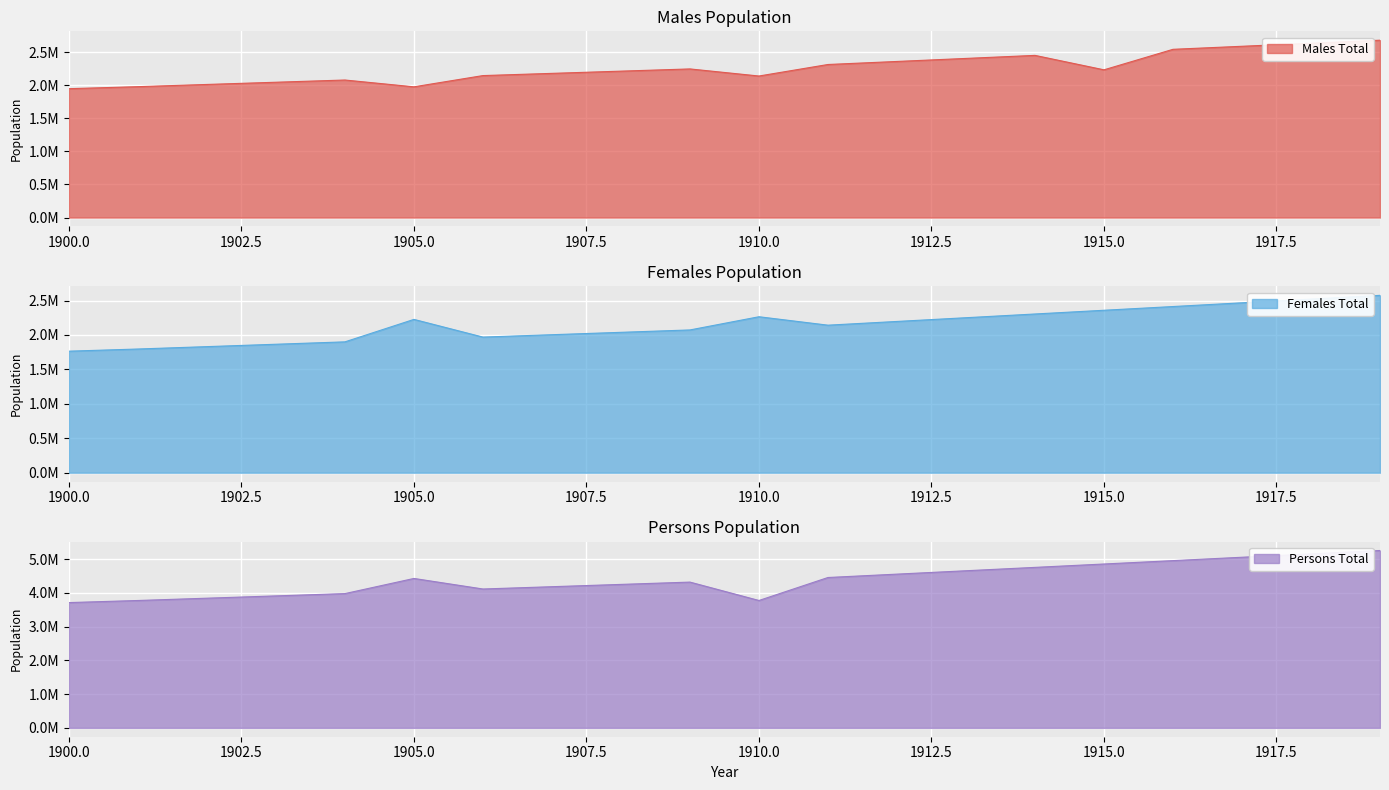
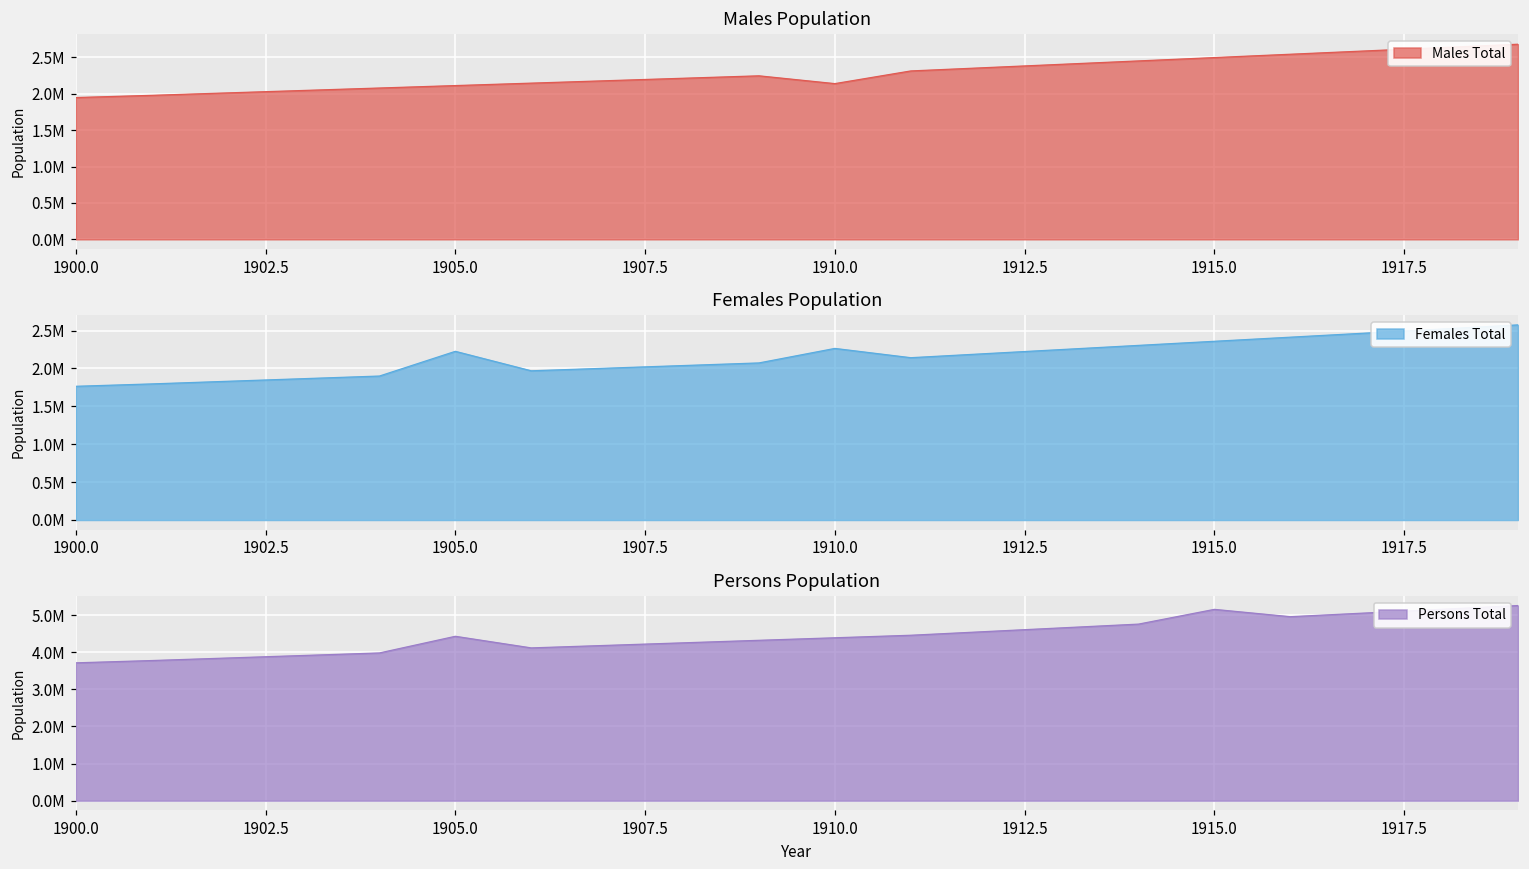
  {
    "Males Population": {
      "1900.0": 1900000,
-     "1905.0": 2000000,
+     "1905.0": 2100000,
      "1910.0": 2100000,
-     "1915.0": 2200000
+     "1915.0": 2500000
    },
    "Females Population": {
      "1900.0": 1800000,
      "1905.0": 2200000,
      "1910.0": 2300000,
      "1915.0": 2400000
    },
    "Persons Population": {
      "1900.0": 3700000,
      "1905.0": 4400000,
-     "1910.0": 3800000,
-     "1915.0": 4900000
+     "1910.0": 4400000,
+     "1915.0": 5200000
    }
  }
